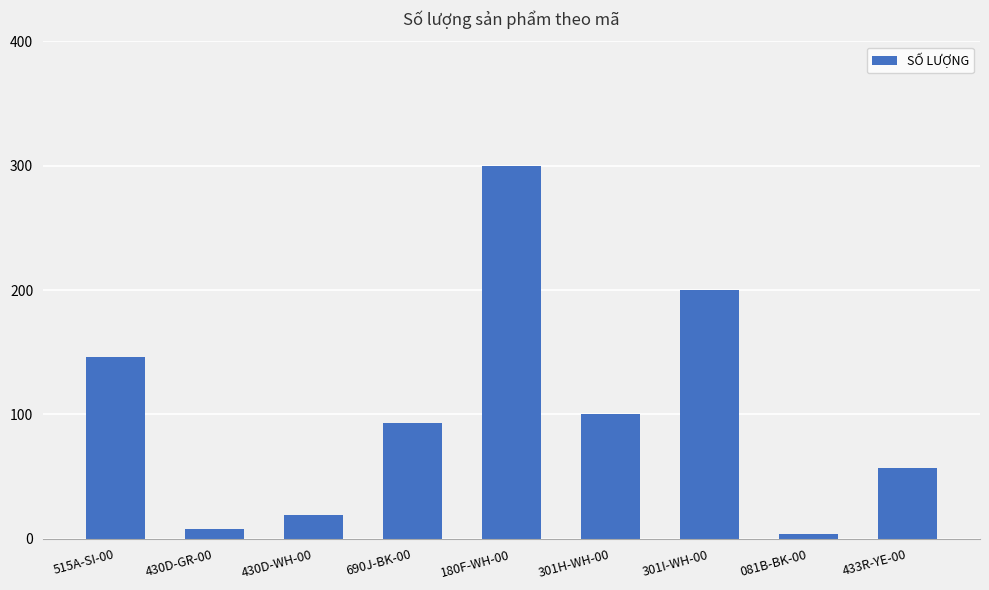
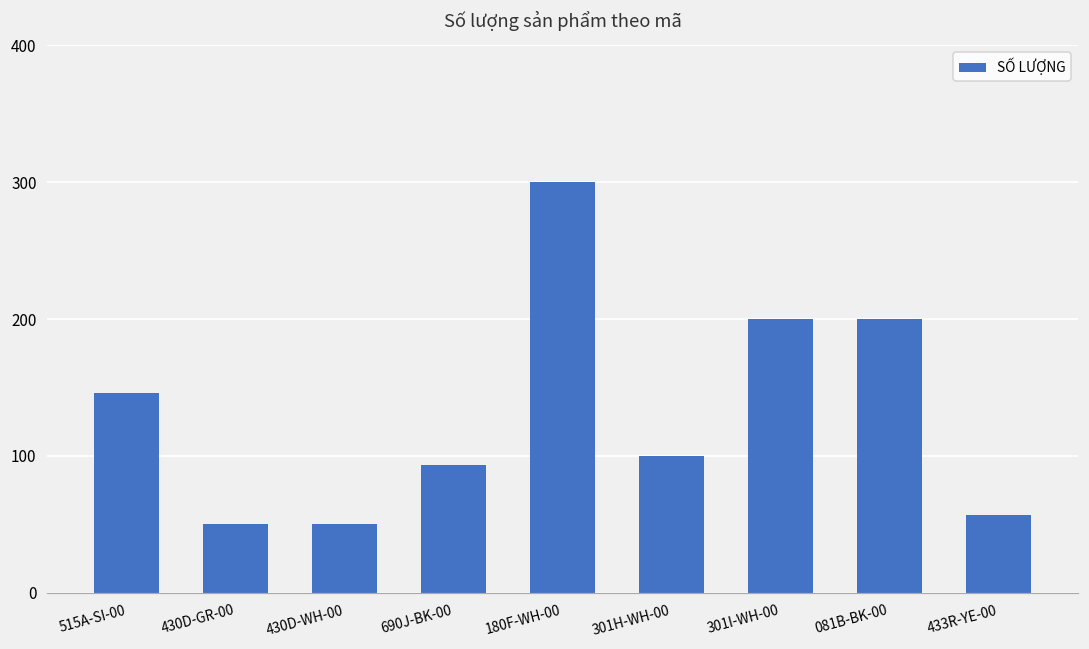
  {
    "515A-SI-00": 146,
-   "430D-GR-00": 8,
-   "430D-WH-00": 19,
+   "430D-GR-00": 50,
+   "430D-WH-00": 50,
    "690J-BK-00": 93,
    "180F-WH-00": 300,
    "301H-WH-00": 100,
    "301I-WH-00": 200,
-   "081B-BK-00": 4,
+   "081B-BK-00": 200,
    "433R-YE-00": 57
  }
